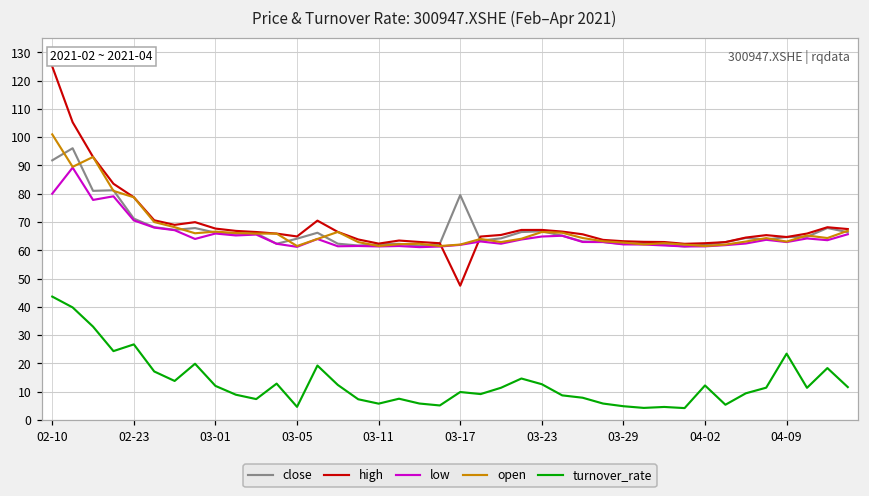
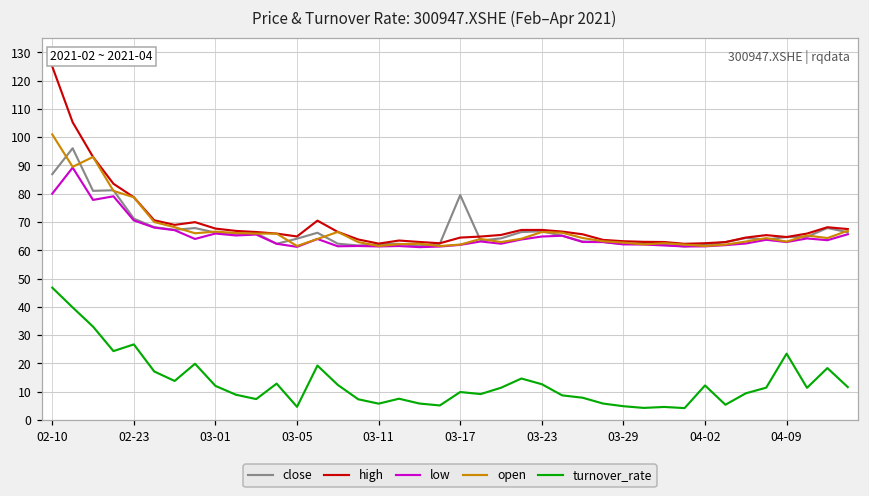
  {
    "close": {
-     "02-10": 92,
+     "02-10": 87,
      "03-17": 80
    },
    "high": {
      "03-01": 68,
-     "03-17": 47
+     "03-17": 64
    },
    "low": {
      "02-10": 80,
      "03-23": 65
    },
    "open": {
      "02-10": 101
    },
    "turnover_rate": {
-     "02-10": 44,
+     "02-10": 47,
      "02-23": 27,
      "03-01": 12,
      "03-05": 5,
      "03-11": 6,
      "03-17": 10,
      "03-23": 13,
      "03-29": 5,
      "04-02": 12,
      "04-09": 23
    }
  }
